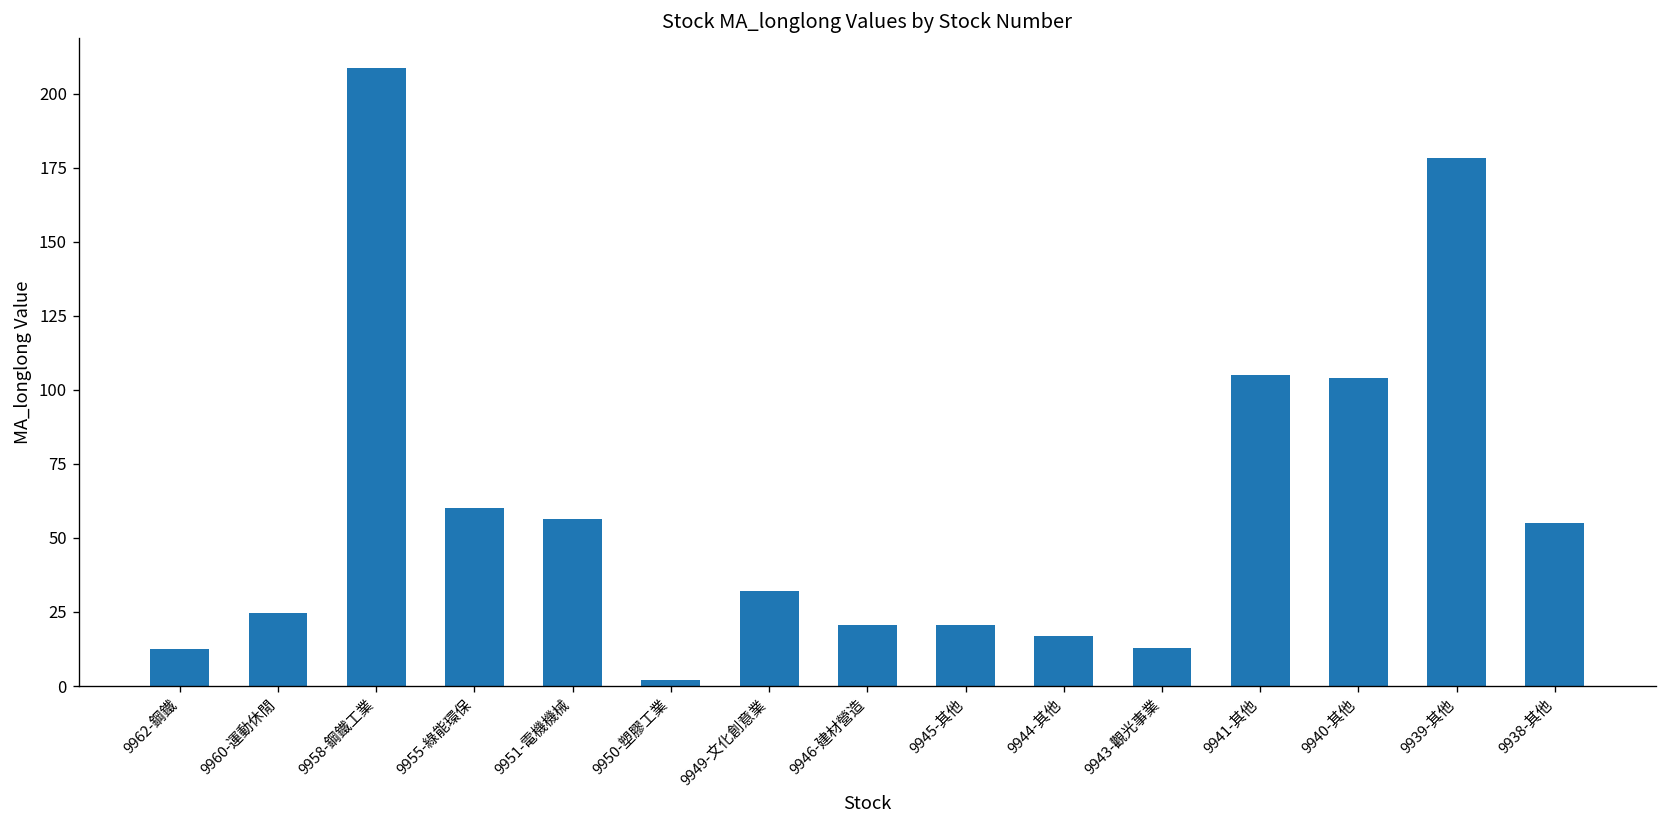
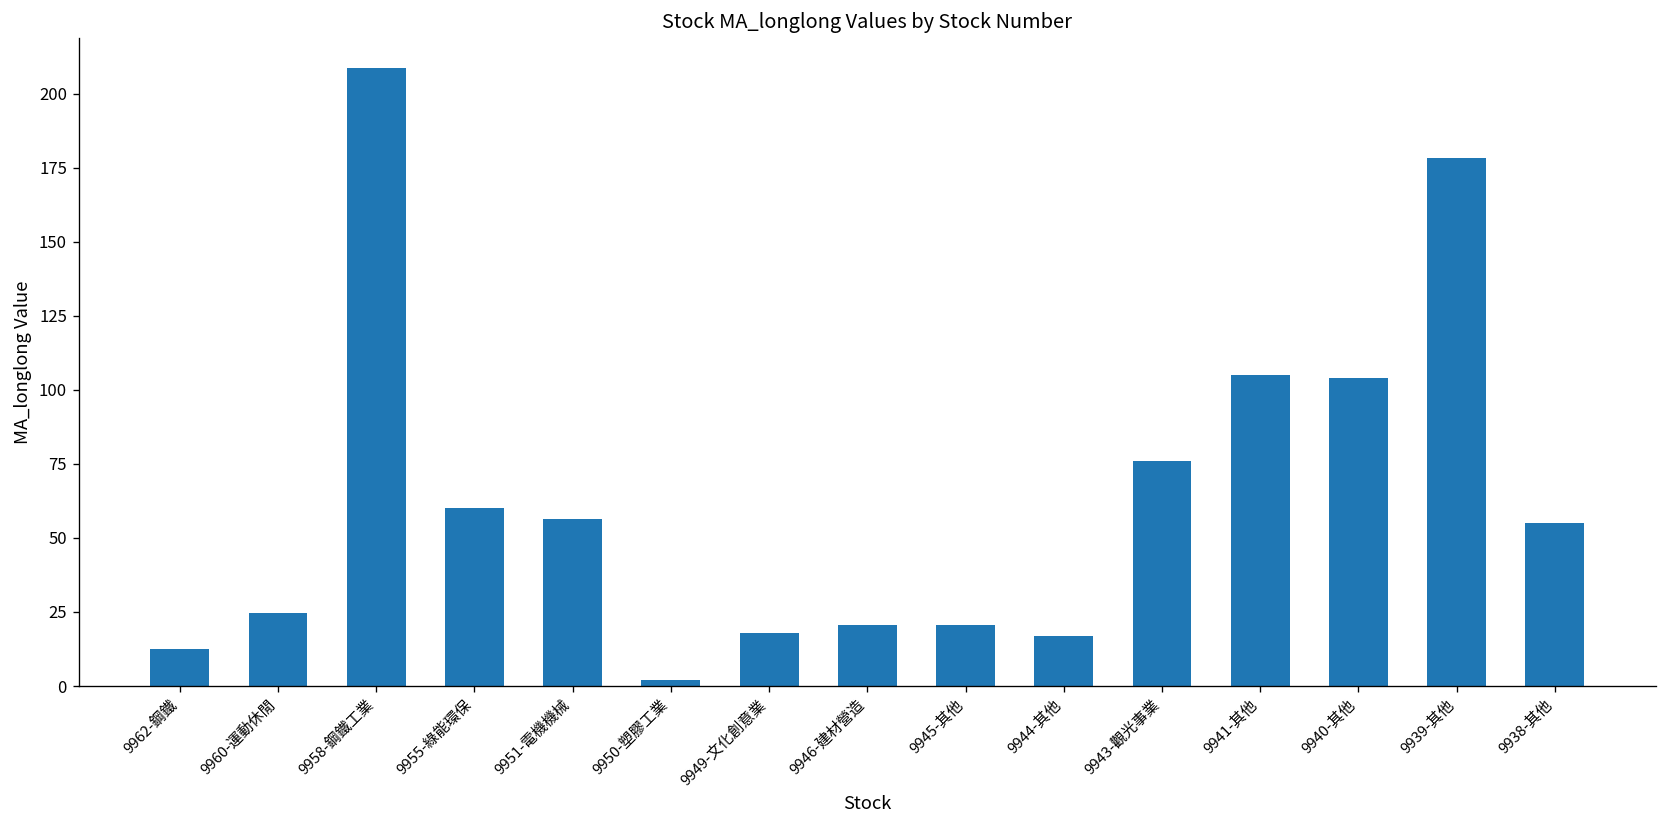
  {
    "9962-鋼鐵": 13,
    "9960-運動休閒": 25,
    "9958-鋼鐵工業": 208,
    "9955-綠能環保": 60,
    "9951-電機機械": 56,
    "9950-塑膠工業": 2,
-   "9949-文化創意業": 32,
+   "9949-文化創意業": 18,
    "9946-建材營造": 21,
    "9945-其他": 21,
    "9944-其他": 17,
-   "9943-觀光事業": 13,
+   "9943-觀光事業": 76,
    "9941-其他": 105,
    "9940-其他": 104,
    "9939-其他": 178,
    "9938-其他": 55
  }
